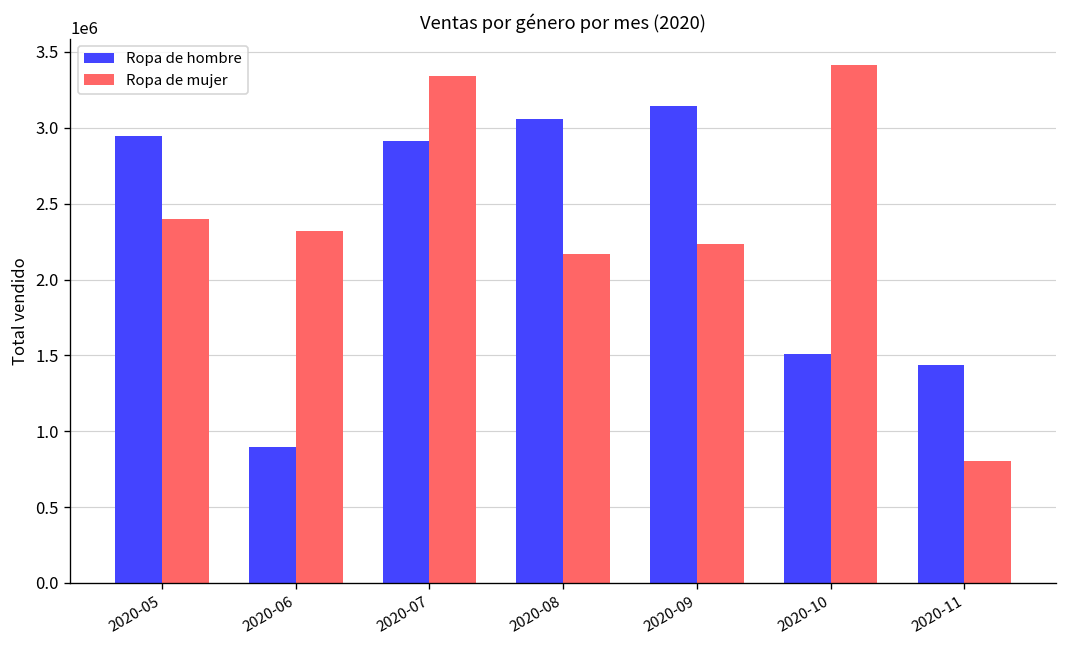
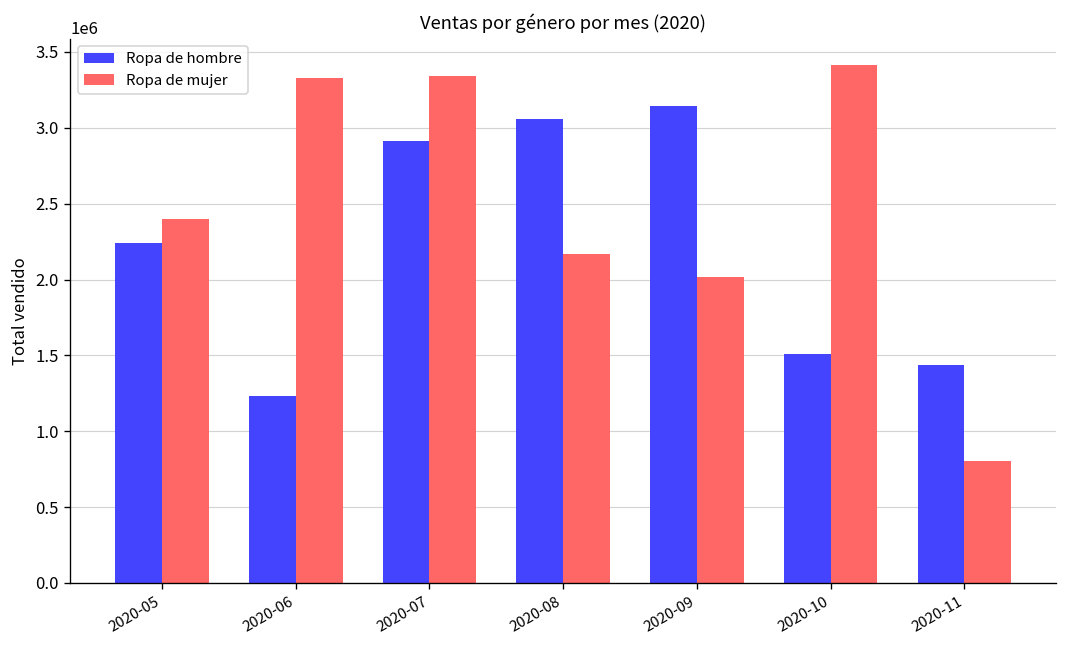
  {
    "Ropa de hombre": {
-     "2020-05": 2950000,
-     "2020-06": 900000,
+     "2020-05": 2240000,
+     "2020-06": 1230000,
      "2020-07": 2910000,
      "2020-08": 3060000,
      "2020-09": 3140000,
      "2020-10": 1510000,
      "2020-11": 1440000
    },
    "Ropa de mujer": {
      "2020-05": 2400000,
-     "2020-06": 2320000,
+     "2020-06": 3330000,
      "2020-07": 3340000,
      "2020-08": 2170000,
-     "2020-09": 2230000,
+     "2020-09": 2020000,
      "2020-10": 3420000,
      "2020-11": 800000
    }
  }
